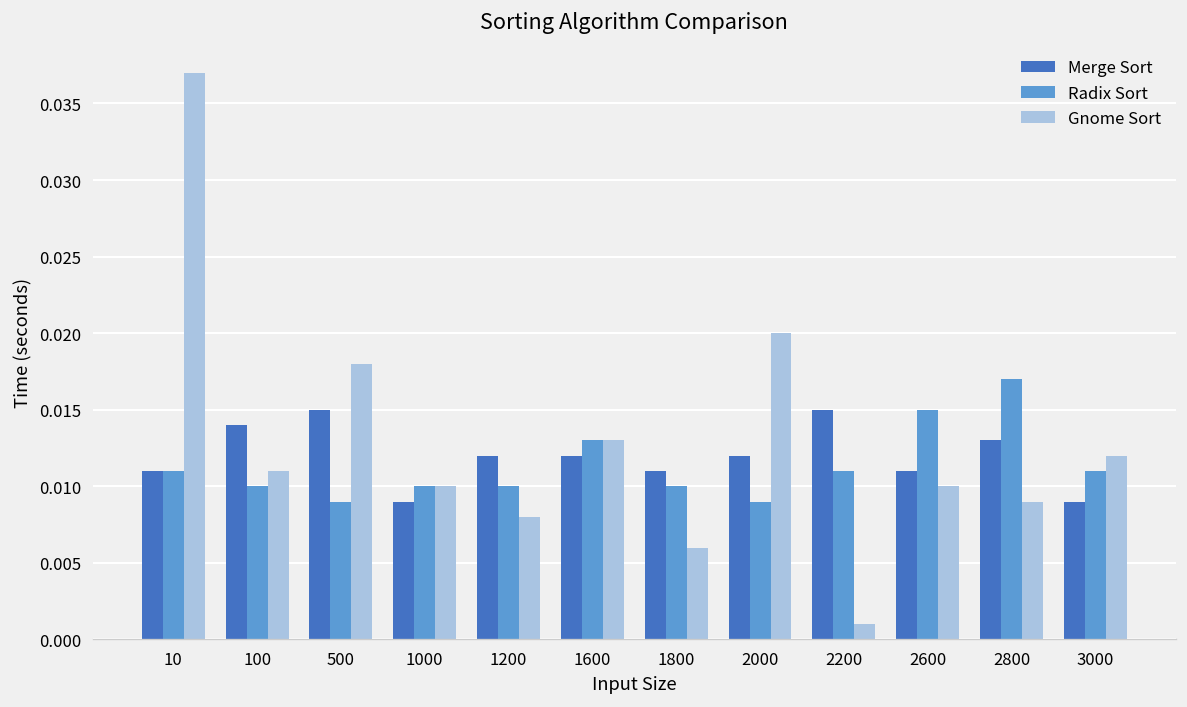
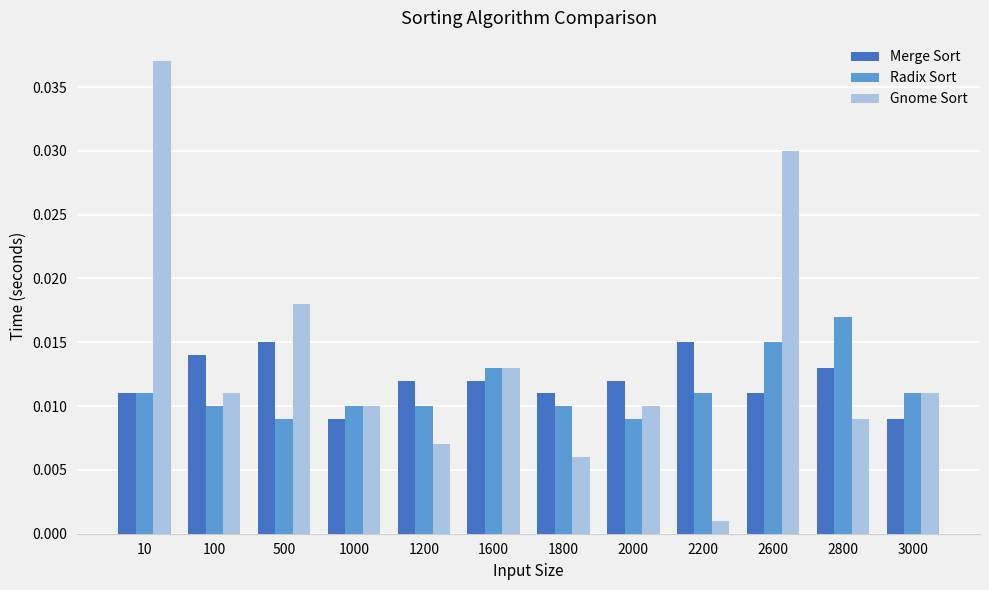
  {
    "Gnome Sort": {
      "10": 0.037,
      "100": 0.011,
      "500": 0.018,
      "1000": 0.010,
-     "1200": 0.008,
+     "1200": 0.007,
      "1600": 0.013,
      "1800": 0.006,
-     "2000": 0.02,
+     "2000": 0.01,
      "2200": 0.001,
-     "2600": 0.01,
+     "2600": 0.03,
      "2800": 0.009,
-     "3000": 0.012
+     "3000": 0.011
    }
  }
